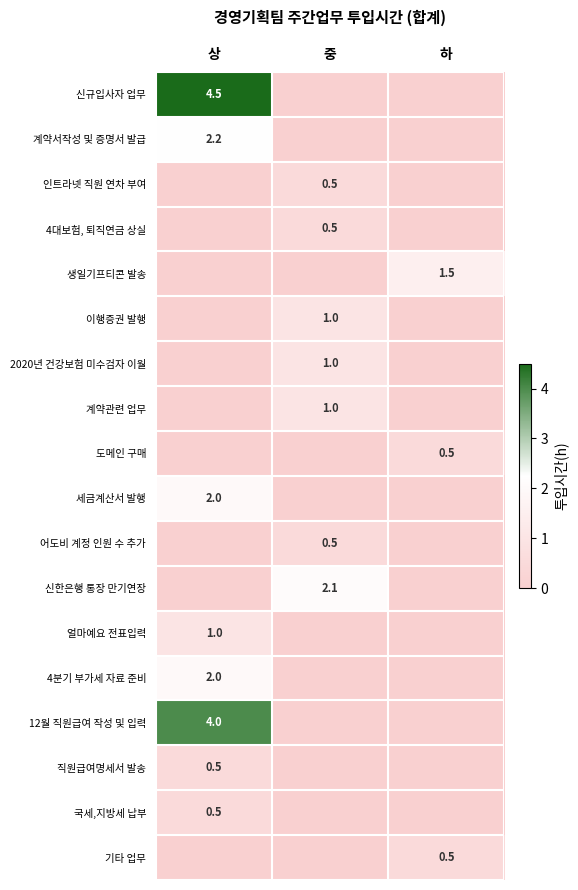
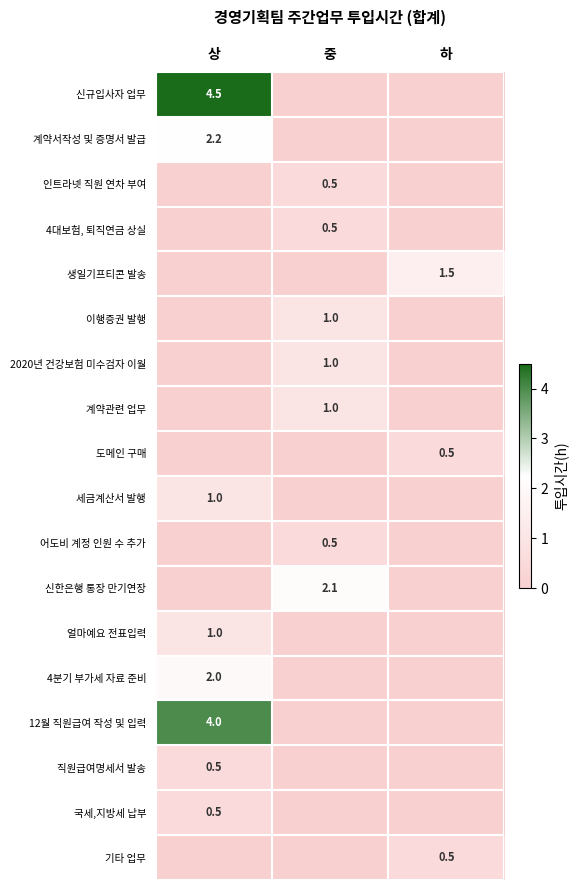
  {
    "신규입사자 업무": {
      "상": 4.5
    },
    "계약서작성 및 증명서 발급": {
      "상": 2.2
    },
    "인트라넷 직원 연차 부여": {
      "중": 0.5
    },
    "4대보험, 퇴직연금 상실": {
      "중": 0.5
    },
    "생일기프티콘 발송": {
      "하": 1.5
    },
    "이행증권 발행": {
      "중": 1.0
    },
    "2020년 건강보험 미수검자 이월": {
      "중": 1.0
    },
    "계약관련 업무": {
      "중": 1.0
    },
    "도메인 구매": {
      "하": 0.5
    },
    "세금계산서 발행": {
-     "상": 2.0
+     "상": 1.0
    },
    "어도비 계정 인원 수 추가": {
      "중": 0.5
    },
    "신한은행 통장 만기연장": {
      "중": 2.1
    },
    "얼마예요 전표입력": {
      "상": 1.0
    },
    "4분기 부가세 자료 준비": {
      "상": 2.0
    },
    "12월 직원급여 작성 및 입력": {
      "상": 4.0
    },
    "직원급여명세서 발송": {
      "상": 0.5
    },
    "국세,지방세 납부": {
      "상": 0.5
    },
    "기타 업무": {
      "하": 0.5
    }
  }
